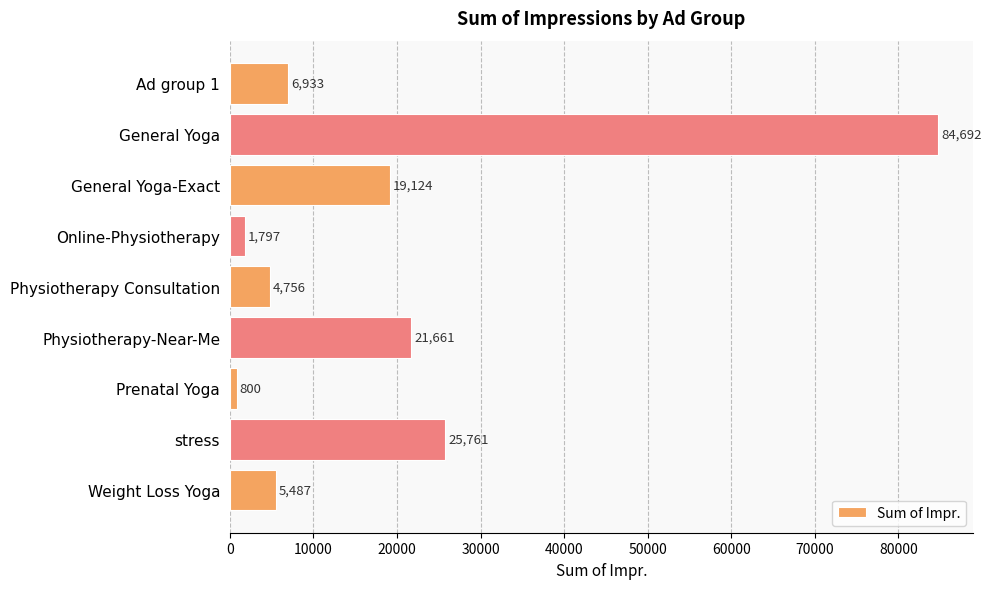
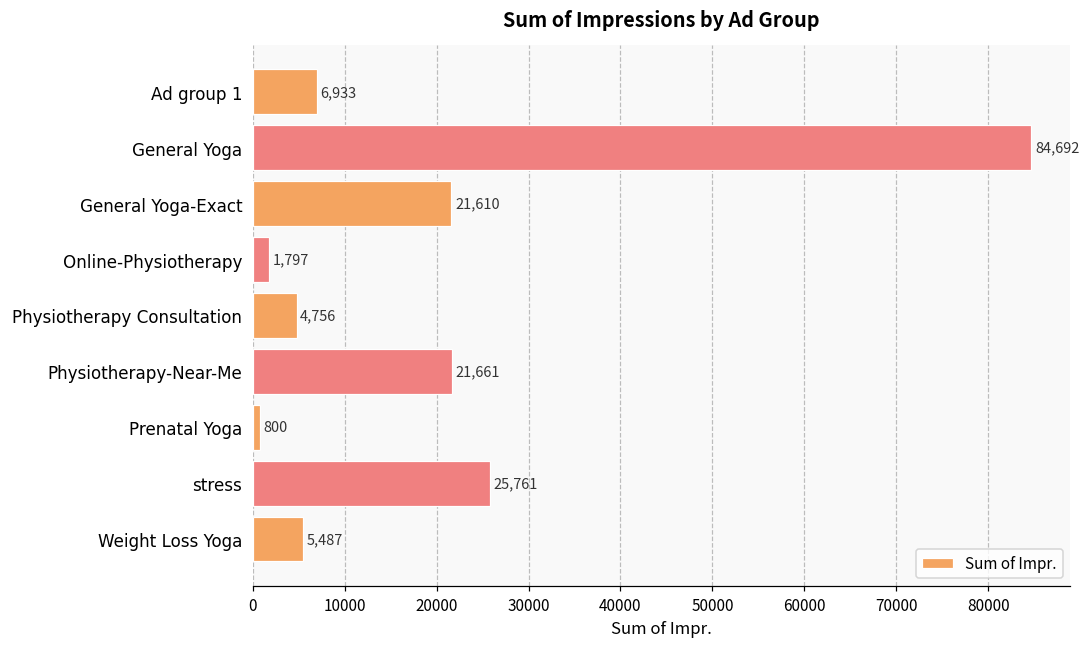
  {
    "Ad group 1": "6,933",
    "General Yoga": "84,692",
-   "General Yoga-Exact": "19,124",
+   "General Yoga-Exact": "21,610",
    "Online-Physiotherapy": "1,797",
    "Physiotherapy Consultation": "4,756",
    "Physiotherapy-Near-Me": "21,661",
    "Prenatal Yoga": "800",
    "stress": "25,761",
    "Weight Loss Yoga": "5,487"
  }
